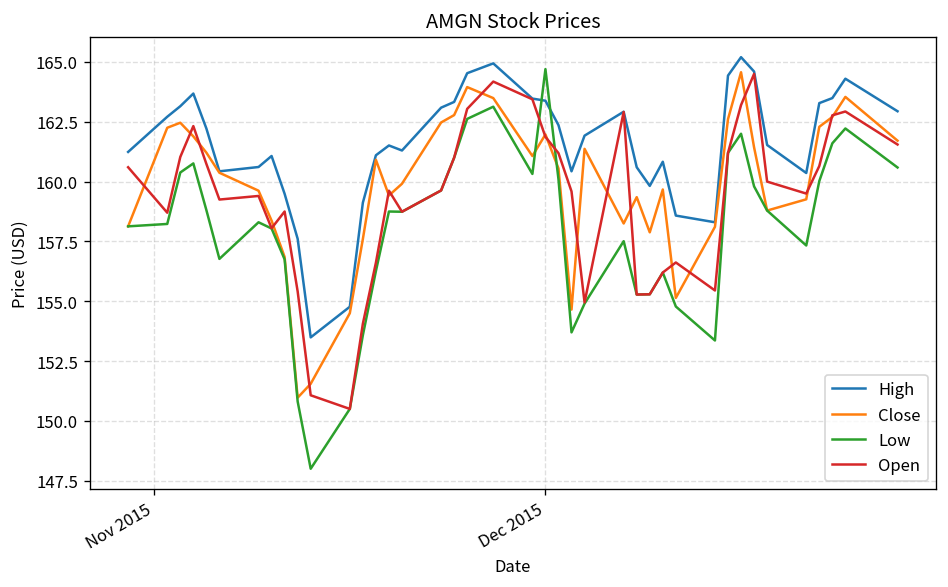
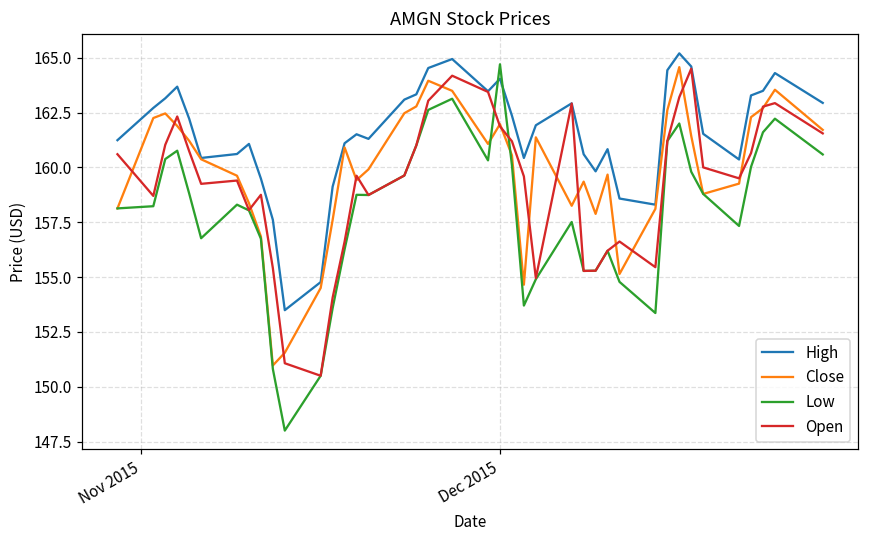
  {
    "High": {
-     "Dec 2015": 163.4
+     "Dec 2015": 164.0
    },
    "Low": {
      "Dec 2015": 164.7
    }
  }
